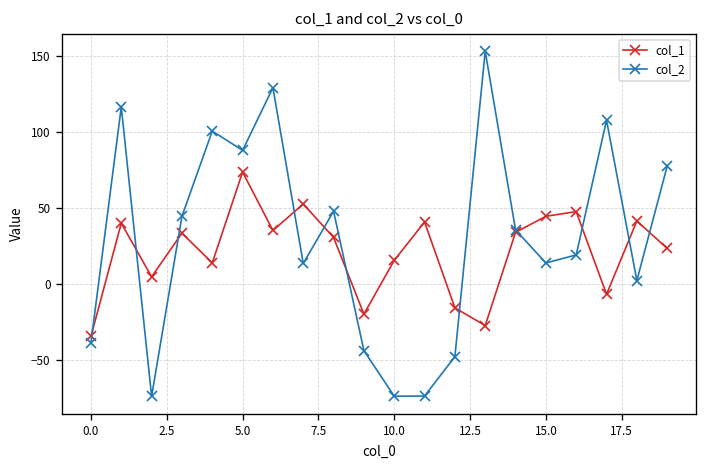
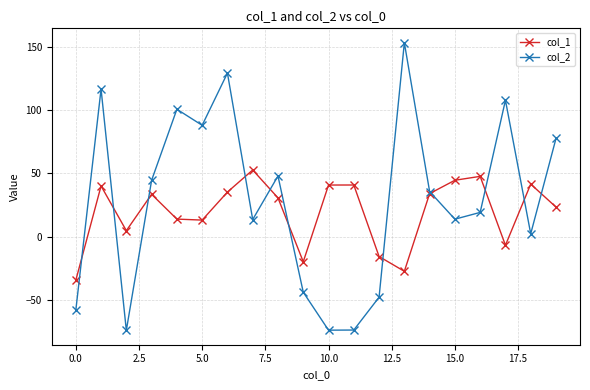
  {
    "col_1": {
      "0.0": -35,
-     "5.0": 74,
-     "10.0": 15,
+     "5.0": 13,
+     "10.0": 41,
      "15.0": 44
    },
    "col_2": {
-     "0.0": -39,
+     "0.0": -58,
      "5.0": 88,
      "10.0": -74,
      "15.0": 14
    }
  }
